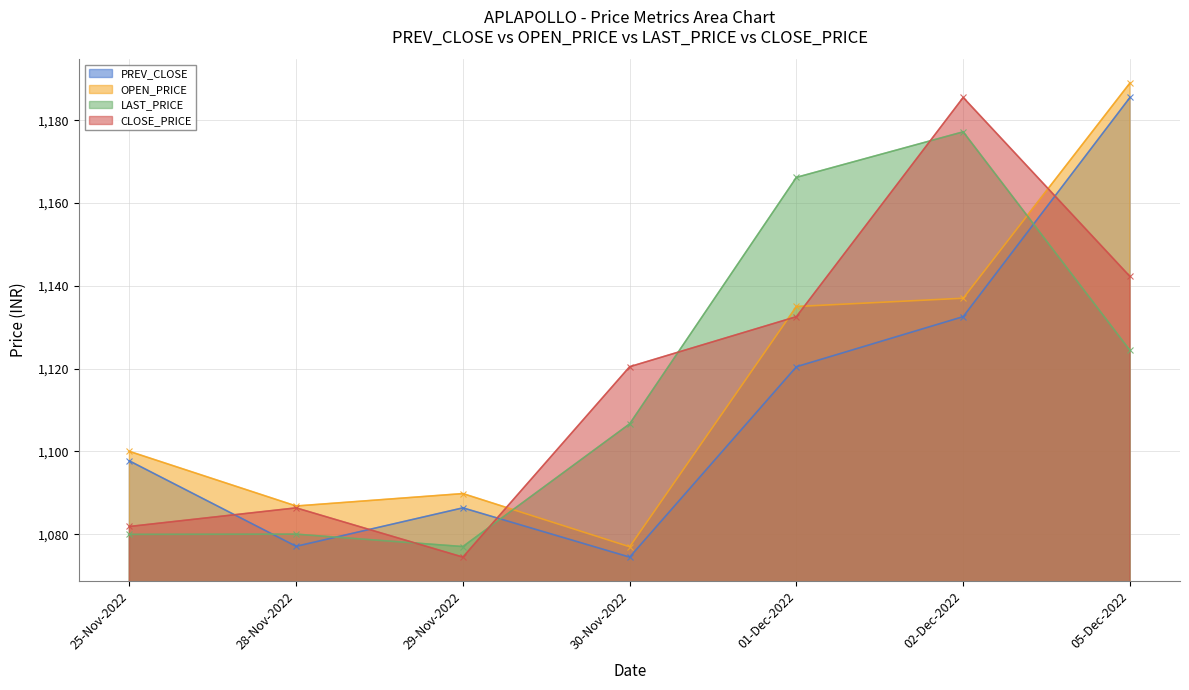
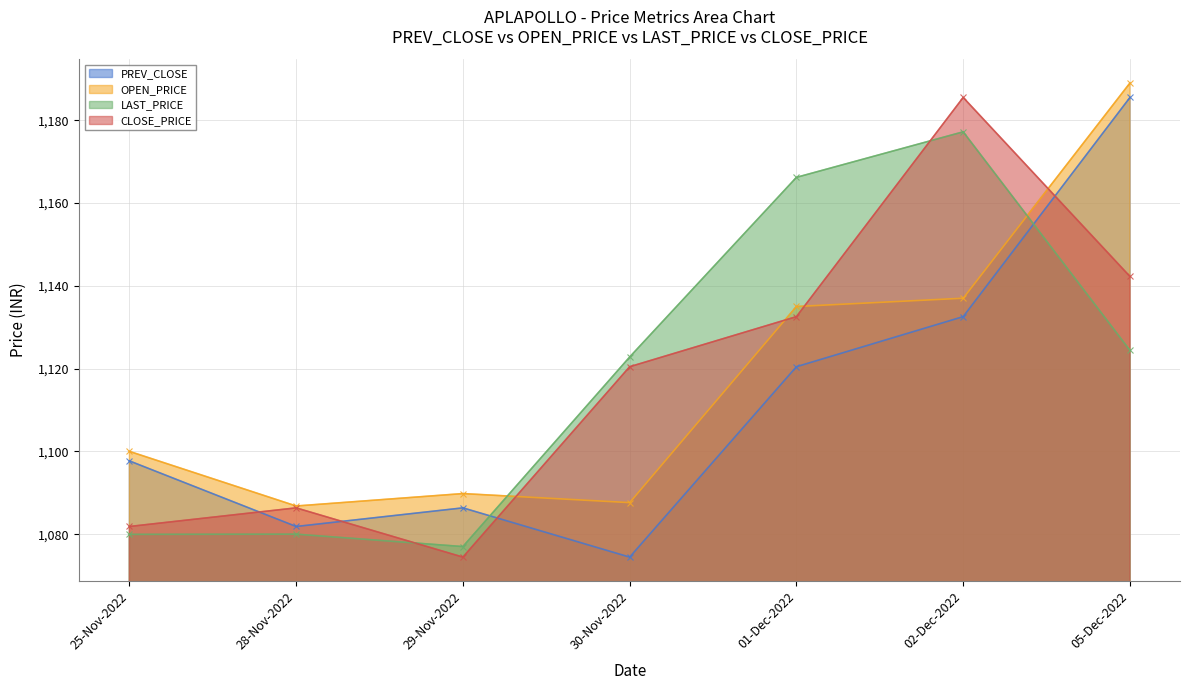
  {
    "PREV_CLOSE": {
      "25-Nov-2022": "1,098",
-     "28-Nov-2022": "1,077",
+     "28-Nov-2022": "1,082",
      "29-Nov-2022": "1,086",
      "30-Nov-2022": "1,074",
      "01-Dec-2022": "1,120",
      "02-Dec-2022": "1,133",
      "05-Dec-2022": "1,186"
    },
    "OPEN_PRICE": {
      "25-Nov-2022": "1,100",
      "29-Nov-2022": "1,090",
-     "30-Nov-2022": "1,077",
+     "30-Nov-2022": "1,088",
      "01-Dec-2022": "1,135",
      "02-Dec-2022": "1,137",
      "05-Dec-2022": "1,189"
    },
    "LAST_PRICE": {
      "25-Nov-2022": "1,080",
      "28-Nov-2022": "1,080",
      "29-Nov-2022": "1,077",
-     "30-Nov-2022": "1,107",
+     "30-Nov-2022": "1,123",
      "01-Dec-2022": "1,166",
      "02-Dec-2022": "1,177",
      "05-Dec-2022": "1,124"
    },
    "CLOSE_PRICE": {
      "25-Nov-2022": "1,082",
      "29-Nov-2022": "1,074",
      "30-Nov-2022": "1,120",
      "01-Dec-2022": "1,133",
      "02-Dec-2022": "1,186",
      "05-Dec-2022": "1,142"
    }
  }
